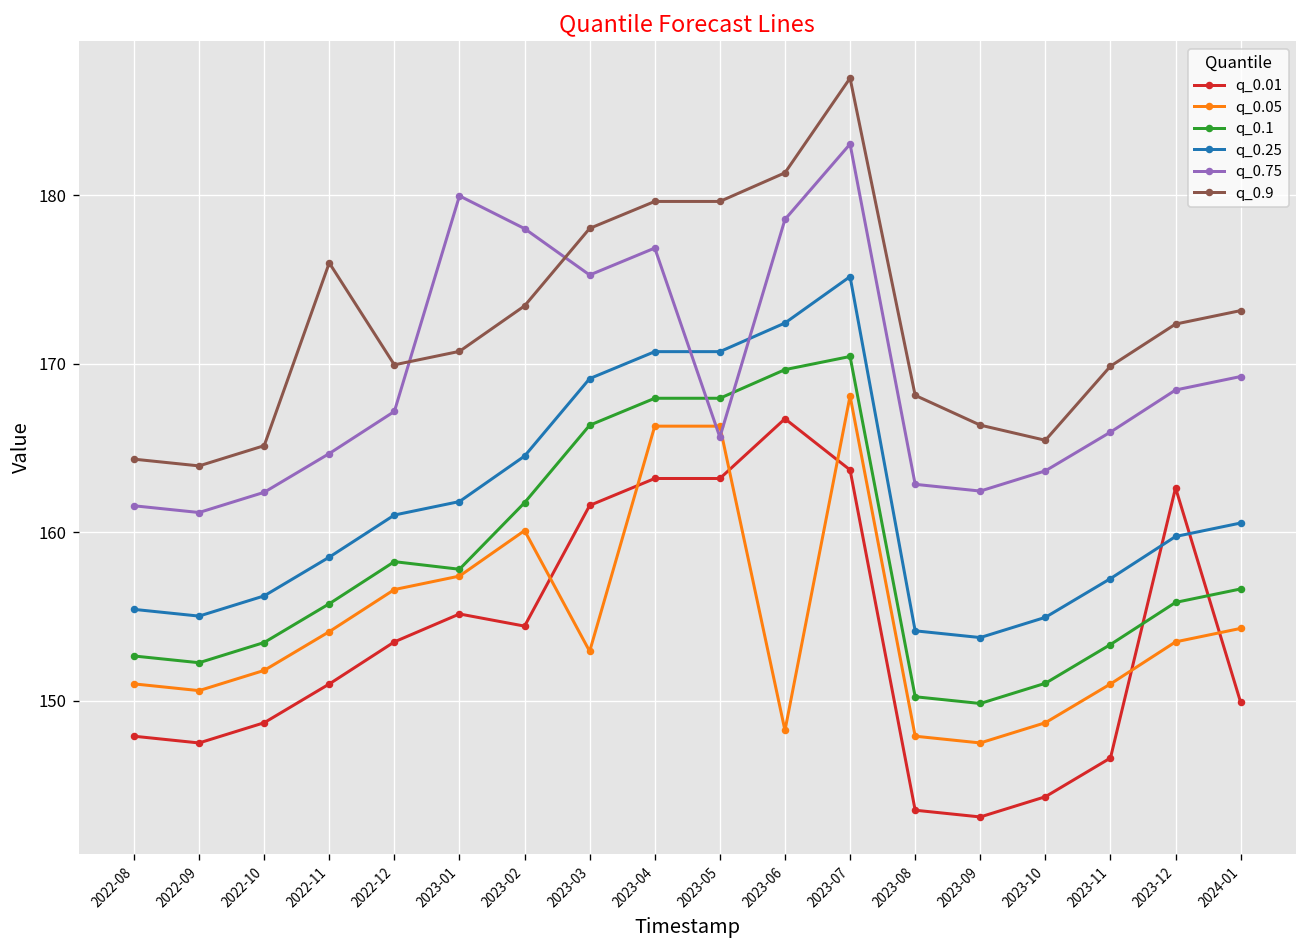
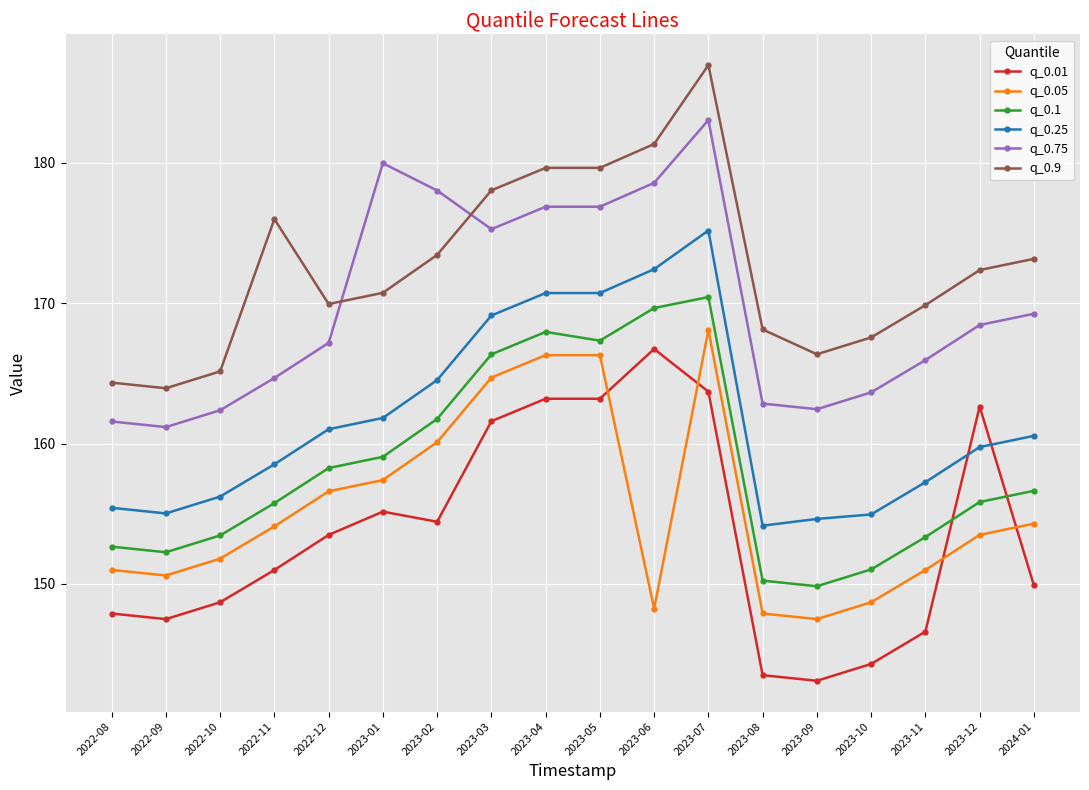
  {
    "q_0.01": {
      "2022-08": 147.9,
      "2022-09": 147.5,
      "2022-10": 148.7,
      "2022-11": 151.0,
      "2022-12": 153.5,
      "2023-01": 155.2,
      "2023-02": 154.4,
      "2023-03": 161.6,
      "2023-04": 163.2,
      "2023-05": 163.2,
      "2023-06": 166.7,
      "2023-07": 163.7,
      "2023-08": 143.5,
      "2023-09": 143.1,
      "2023-10": 144.3,
      "2023-11": 146.6,
      "2023-12": 162.6,
      "2024-01": 149.9
    },
    "q_0.05": {
      "2022-08": 151.0,
      "2022-09": 150.6,
      "2022-10": 151.8,
      "2022-11": 154.1,
      "2022-12": 156.6,
      "2023-01": 157.4,
      "2023-02": 160.1,
-     "2023-03": 152.9,
+     "2023-03": 164.7,
      "2023-04": 166.3,
      "2023-05": 166.3,
      "2023-06": 148.2,
      "2023-07": 168.1,
      "2023-08": 147.9,
      "2023-09": 147.5,
      "2023-10": 148.7,
      "2023-11": 151.0,
      "2023-12": 153.5,
      "2024-01": 154.3
    },
    "q_0.1": {
      "2022-08": 152.7,
      "2022-09": 152.3,
      "2022-10": 153.5,
      "2022-11": 155.8,
      "2022-12": 158.3,
-     "2023-01": 157.8,
+     "2023-01": 159.1,
      "2023-02": 161.8,
      "2023-03": 166.4,
      "2023-04": 168.0,
-     "2023-05": 168.0,
+     "2023-05": 167.3,
      "2023-06": 169.7,
      "2023-07": 170.4,
      "2023-08": 150.2,
      "2023-09": 149.8,
      "2023-10": 151.0,
      "2023-11": 153.3,
      "2023-12": 155.8,
      "2024-01": 156.6
    },
    "q_0.25": {
      "2022-08": 155.4,
      "2022-09": 155.0,
      "2022-10": 156.2,
      "2022-11": 158.5,
      "2022-12": 161.0,
      "2023-01": 161.8,
      "2023-02": 164.5,
      "2023-03": 169.1,
      "2023-04": 170.7,
      "2023-05": 170.7,
      "2023-06": 172.4,
      "2023-07": 175.2,
      "2023-08": 154.2,
-     "2023-09": 153.8,
+     "2023-09": 154.6,
      "2023-10": 155.0,
      "2023-11": 157.3,
      "2023-12": 159.8,
      "2024-01": 160.6
    },
    "q_0.75": {
      "2022-08": 161.6,
      "2022-09": 161.2,
      "2022-10": 162.4,
      "2022-11": 164.7,
      "2022-12": 167.2,
      "2023-01": 180.0,
      "2023-02": 178.0,
      "2023-03": 175.3,
      "2023-04": 176.9,
-     "2023-05": 165.6,
+     "2023-05": 176.9,
      "2023-06": 178.6,
      "2023-07": 183.0,
      "2023-08": 162.8,
      "2023-09": 162.4,
      "2023-10": 163.6,
      "2023-11": 165.9,
      "2023-12": 168.4,
      "2024-01": 169.2
    },
    "q_0.9": {
      "2022-08": 164.3,
      "2022-09": 163.9,
      "2022-10": 165.1,
      "2022-11": 176.0,
      "2022-12": 169.9,
      "2023-01": 170.7,
      "2023-02": 173.4,
      "2023-03": 178.0,
      "2023-04": 179.6,
      "2023-05": 179.6,
      "2023-06": 181.3,
      "2023-07": 187.0,
      "2023-08": 168.1,
      "2023-09": 166.4,
-     "2023-10": 165.5,
+     "2023-10": 167.6,
      "2023-11": 169.9,
      "2023-12": 172.4,
      "2024-01": 173.2
    }
  }
